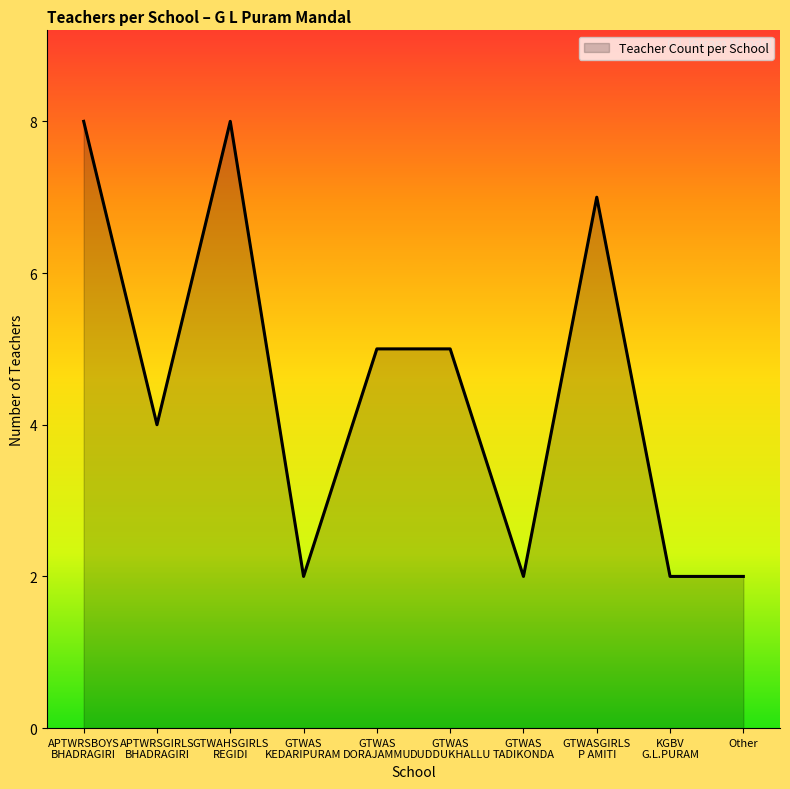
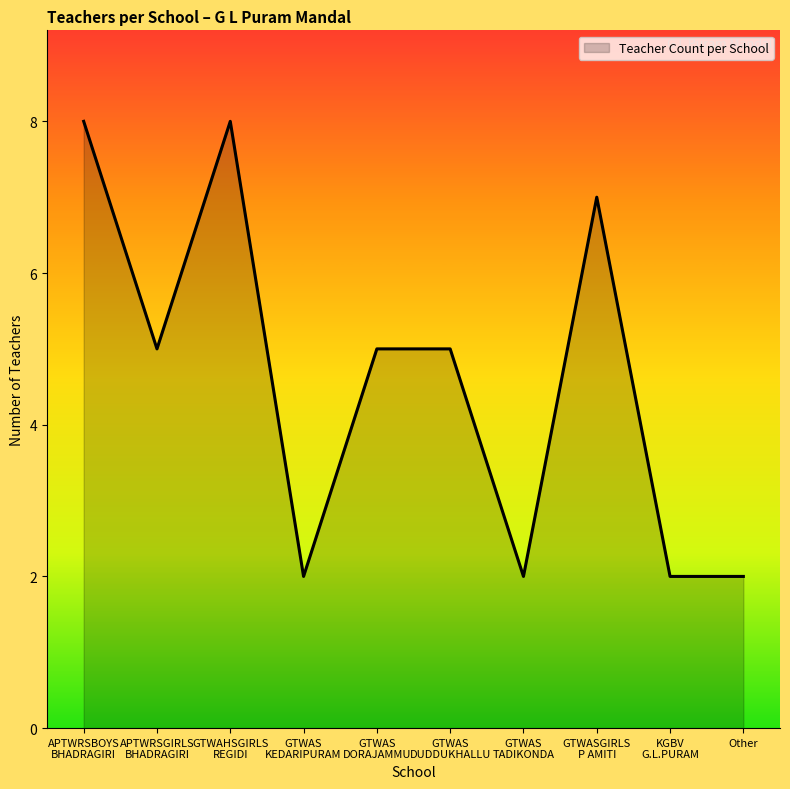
  {
    "APTWRSBOYS BHADRAGIRI": 8,
-   "APTWRSGIRLS BHADRAGIRI": 4,
+   "APTWRSGIRLS BHADRAGIRI": 5,
    "GTWAHSGIRLS REGIDI": 8,
    "GTWAS KEDARIPURAM": 2,
    "GTWAS DORAJAMMU": 5,
    "GTWAS DUDDUKHALLU": 5,
    "GTWAS TADIKONDA": 2,
    "GTWASGIRLS P AMITI": 7,
    "KGBV G.L.PURAM": 2,
    "Other": 2
  }
